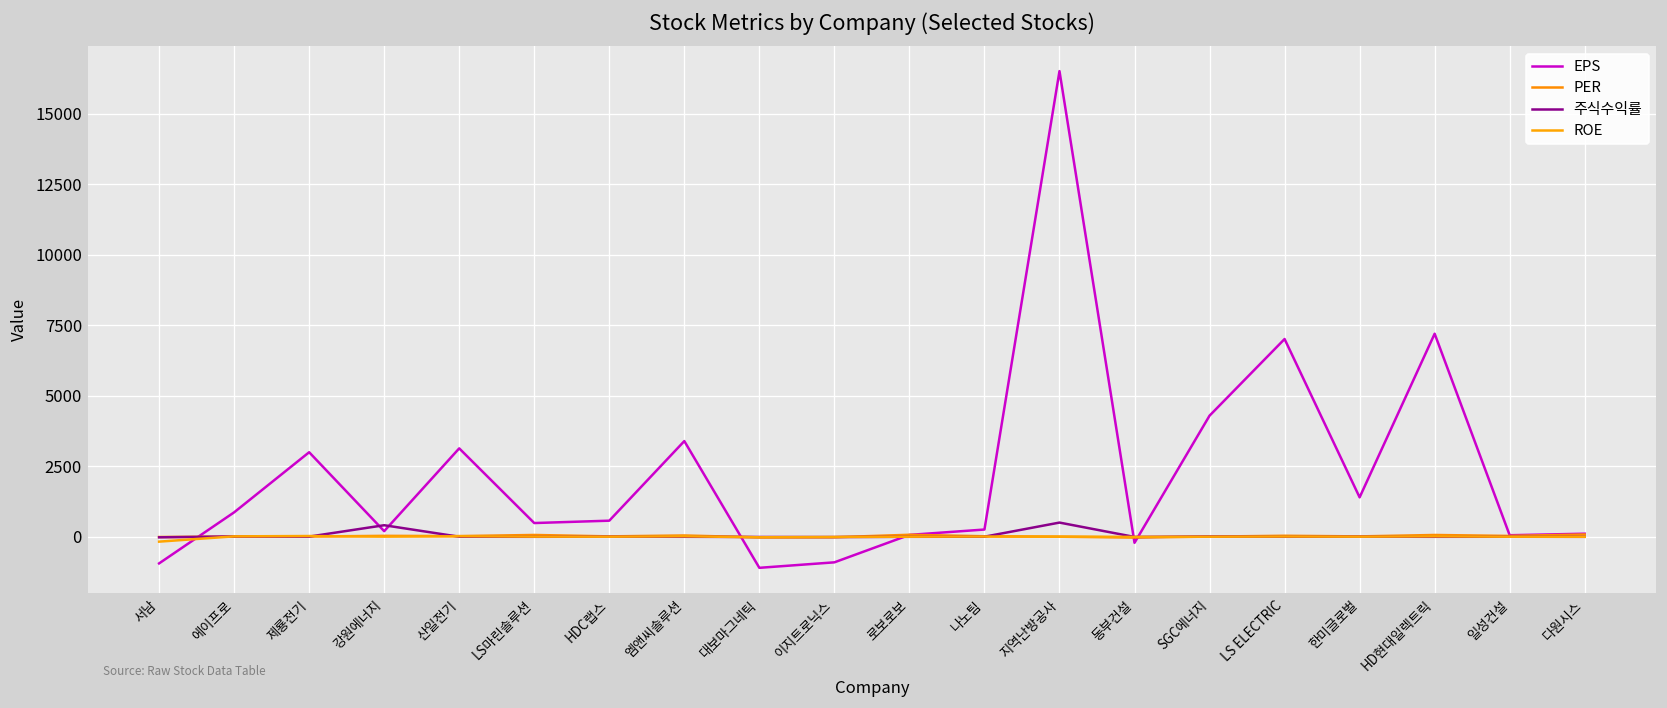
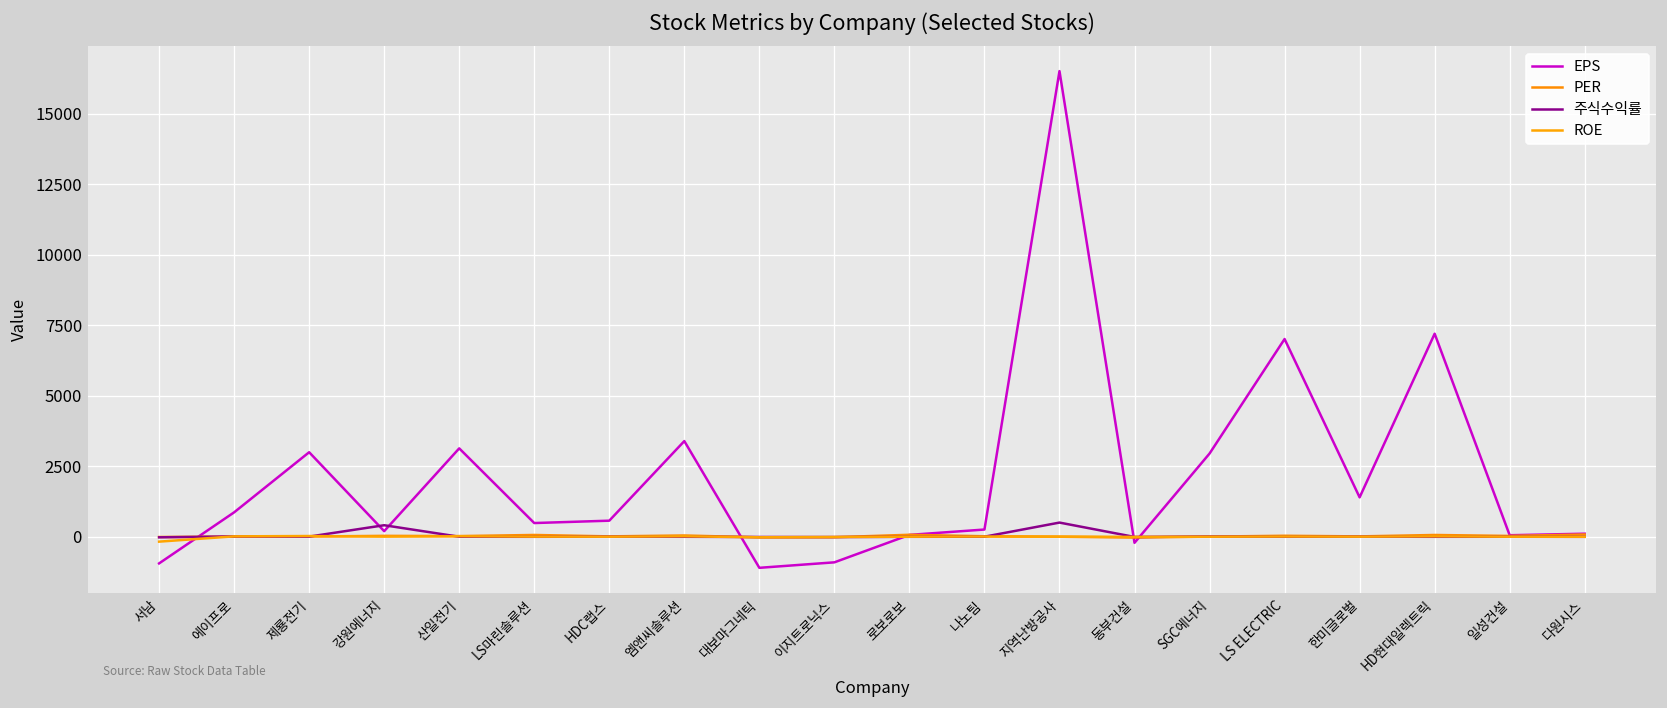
  {
    "EPS": {
      "서남": -900,
      "에이프로": 900,
      "제룡전기": 3000,
      "강원에너지": 200,
      "산일전기": 3100,
      "LS마린솔루션": 500,
      "HDC랩스": 600,
      "엠앤씨솔루션": 3400,
      "대보마그네틱": -1100,
      "이지트로닉스": -900,
      "나노팀": 300,
      "지역난방공사": 16500,
      "동부건설": -200,
-     "SGC에너지": 4300,
+     "SGC에너지": 3000,
      "LS ELECTRIC": 7000,
      "한미글로벌": 1400,
      "HD현대일렉트릭": 7200
    },
    "주식수익률": {
      "강원에너지": 400,
      "지역난방공사": 500
    }
  }
